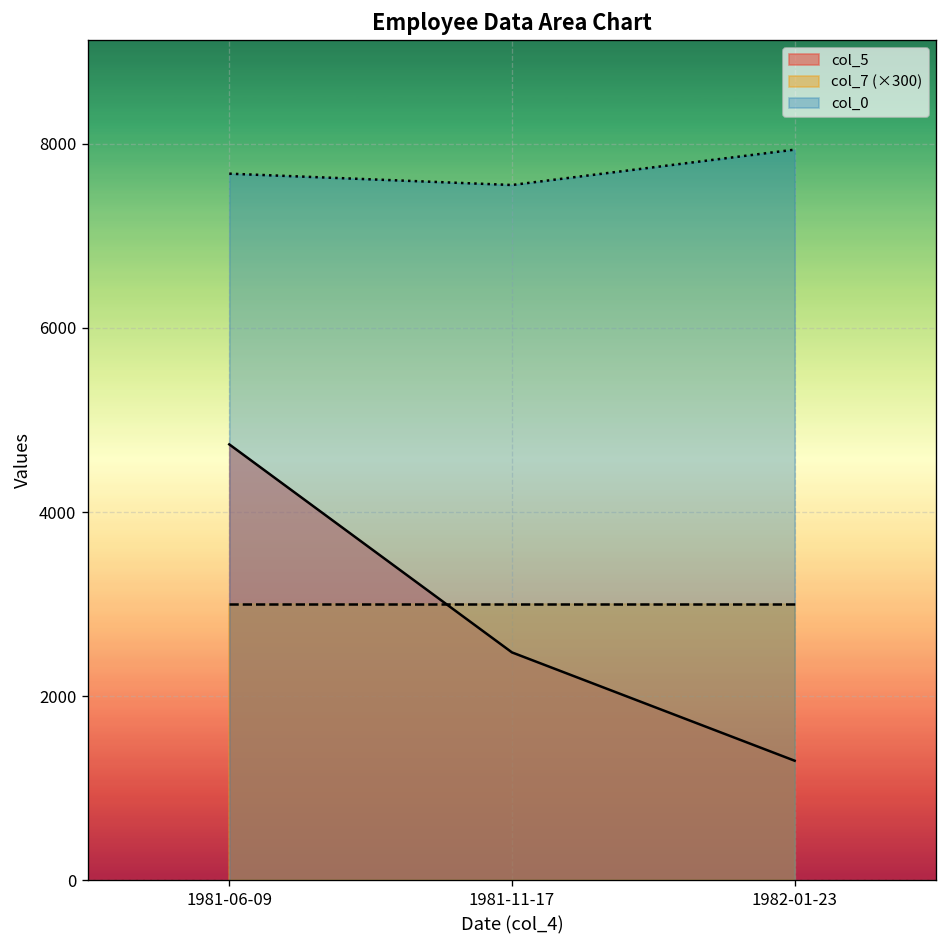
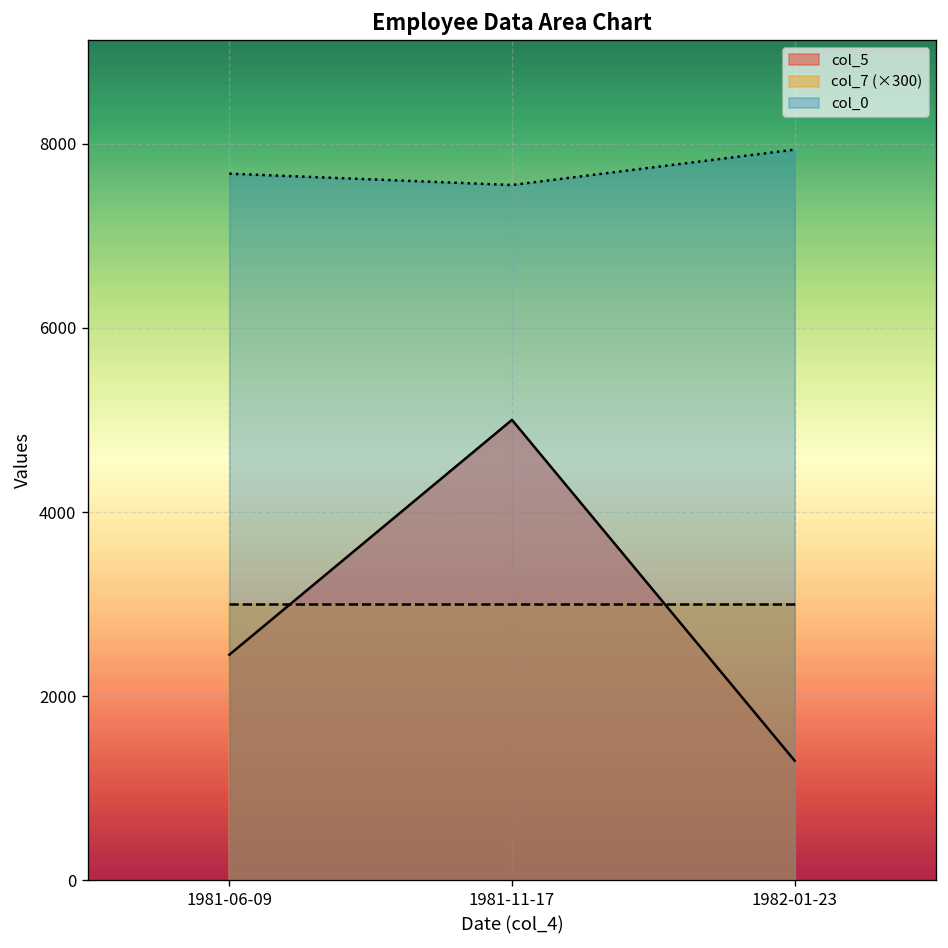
  {
    "col_5": {
-     "1981-06-09": 4700,
-     "1981-11-17": 2500,
+     "1981-06-09": 2500,
+     "1981-11-17": 5000,
      "1982-01-23": 1300
    },
    "col_7 (×300)": {
      "1981-06-09": 3000,
      "1981-11-17": 3000,
      "1982-01-23": 3000
    },
    "col_0": {
      "1981-06-09": 7700,
      "1981-11-17": 7600,
      "1982-01-23": 7900
    }
  }
